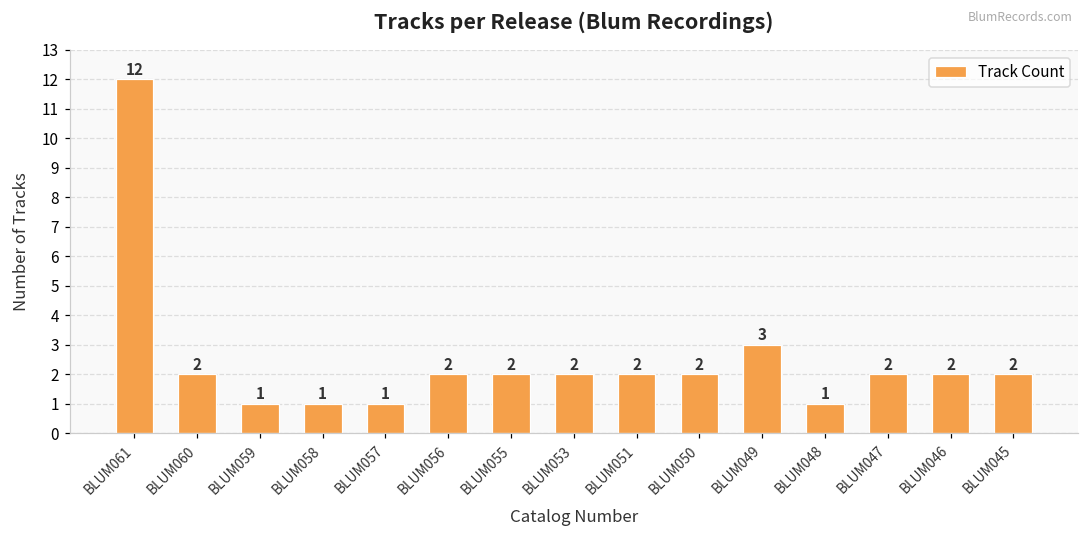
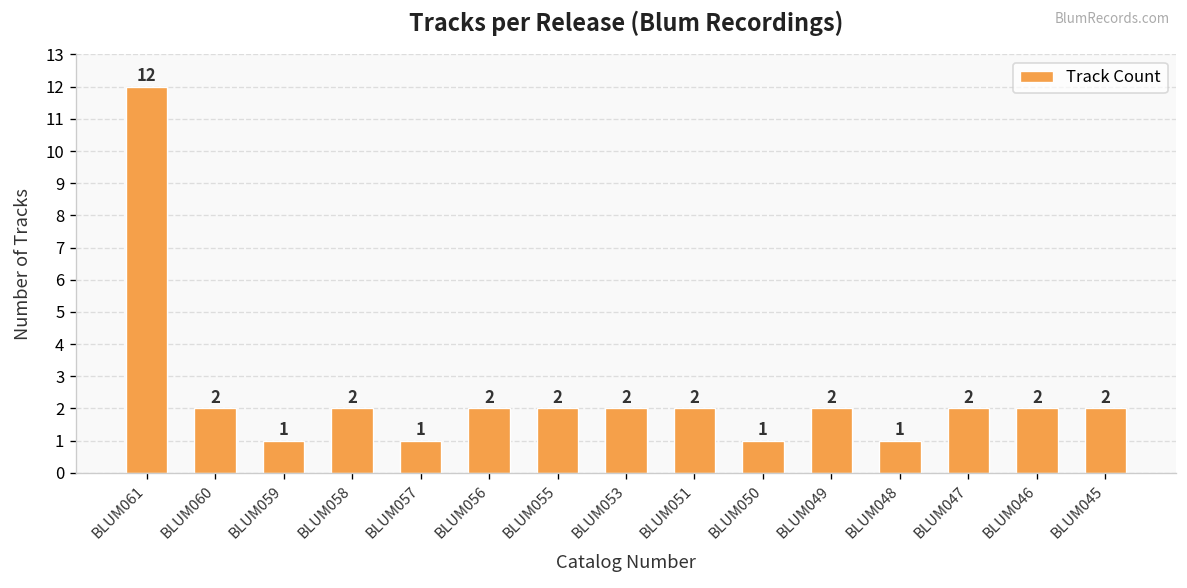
  {
    "BLUM061": 12,
    "BLUM060": 2,
    "BLUM059": 1,
-   "BLUM058": 1,
+   "BLUM058": 2,
    "BLUM057": 1,
    "BLUM056": 2,
    "BLUM055": 2,
    "BLUM053": 2,
    "BLUM051": 2,
-   "BLUM050": 2,
-   "BLUM049": 3,
+   "BLUM050": 1,
+   "BLUM049": 2,
    "BLUM048": 1,
    "BLUM047": 2,
    "BLUM046": 2,
    "BLUM045": 2
  }
